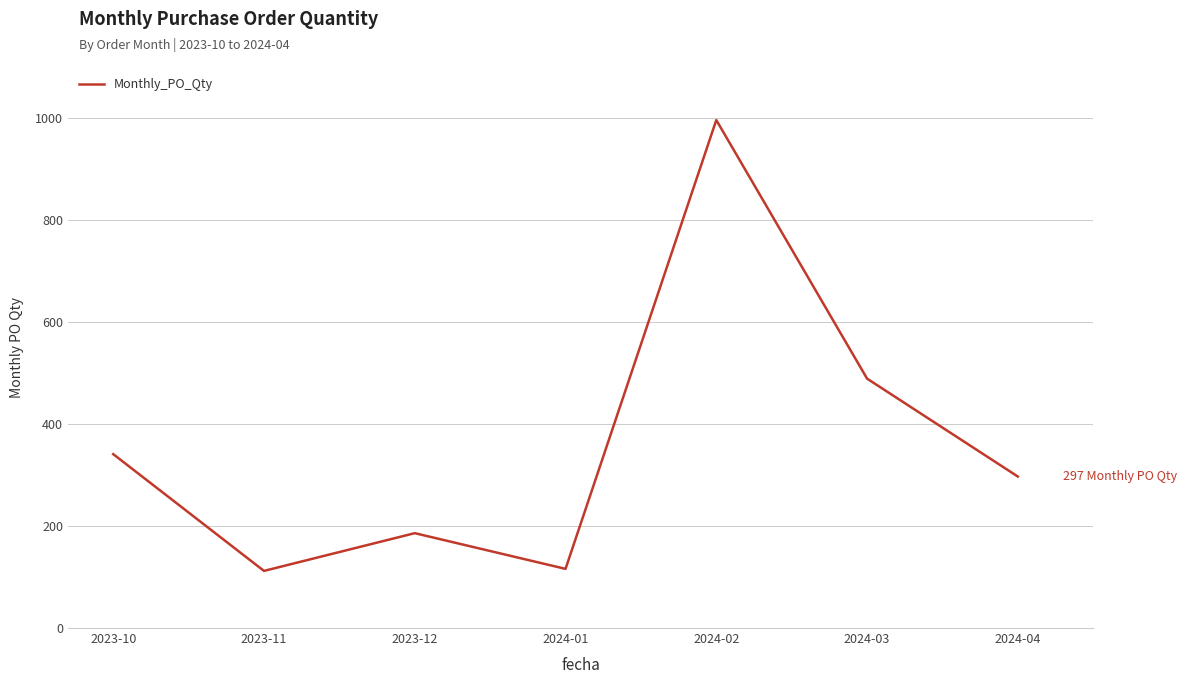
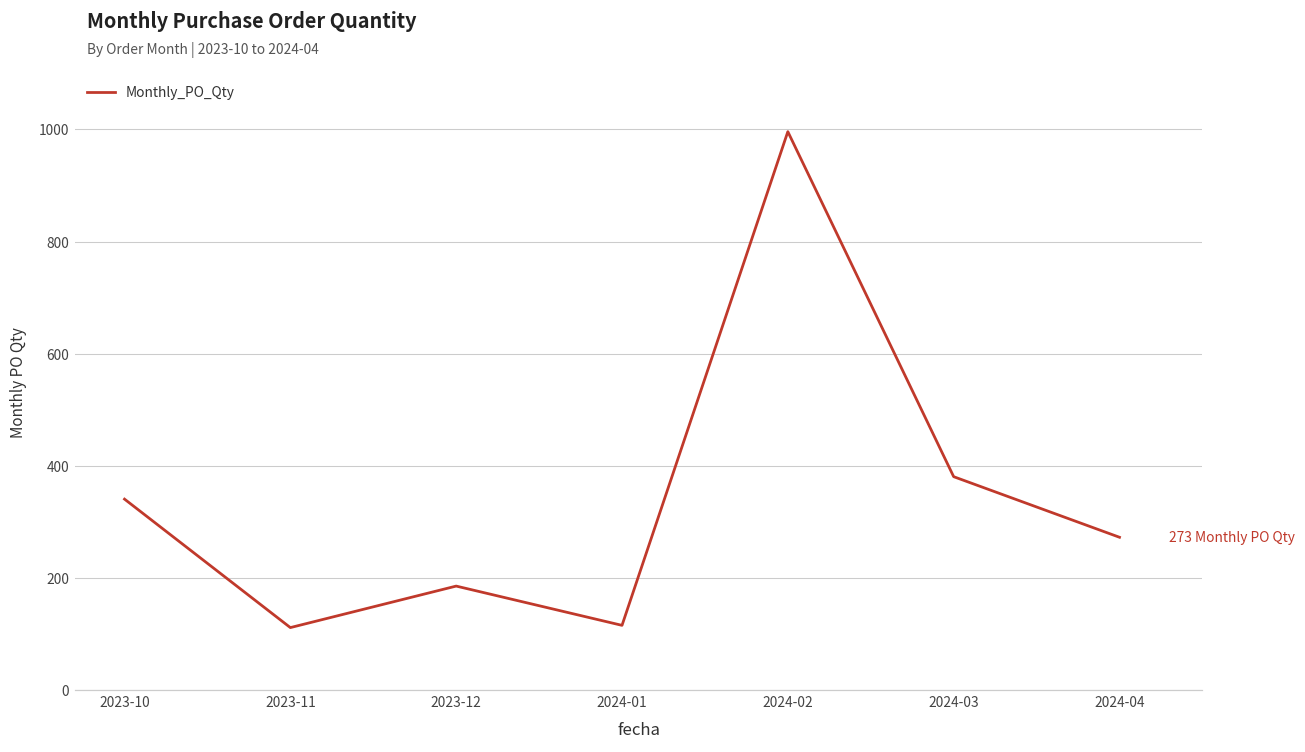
  {
-   "2024-03": 490,
-   "2024-04": 297
+   "2024-03": 380,
+   "2024-04": 273
  }
